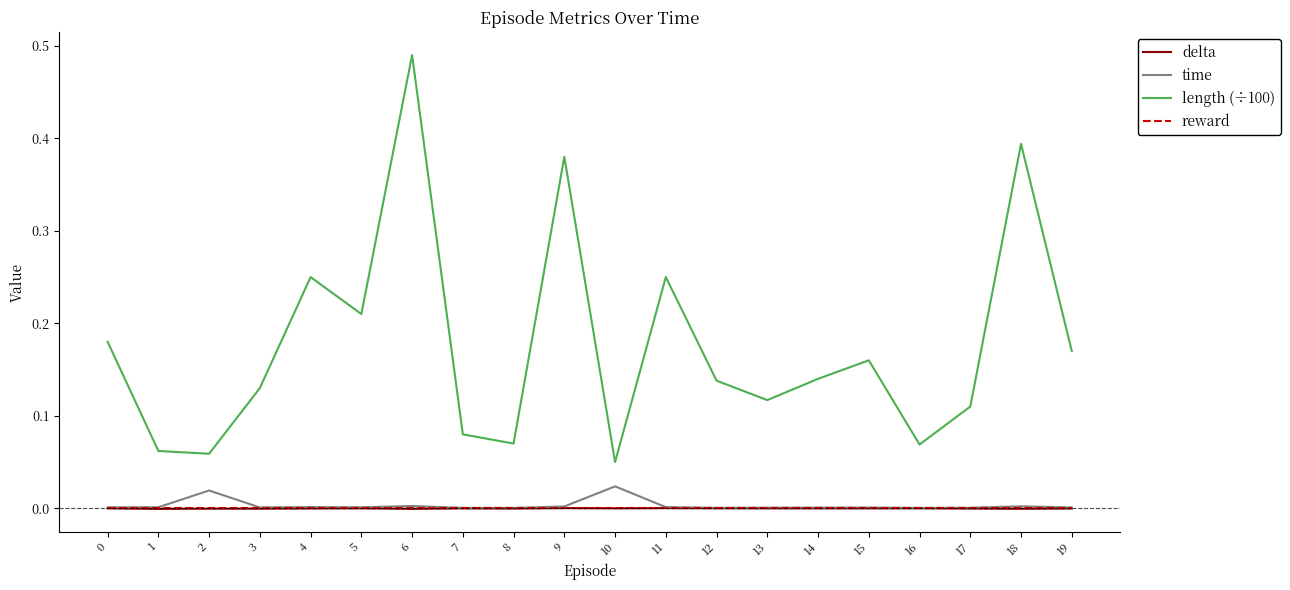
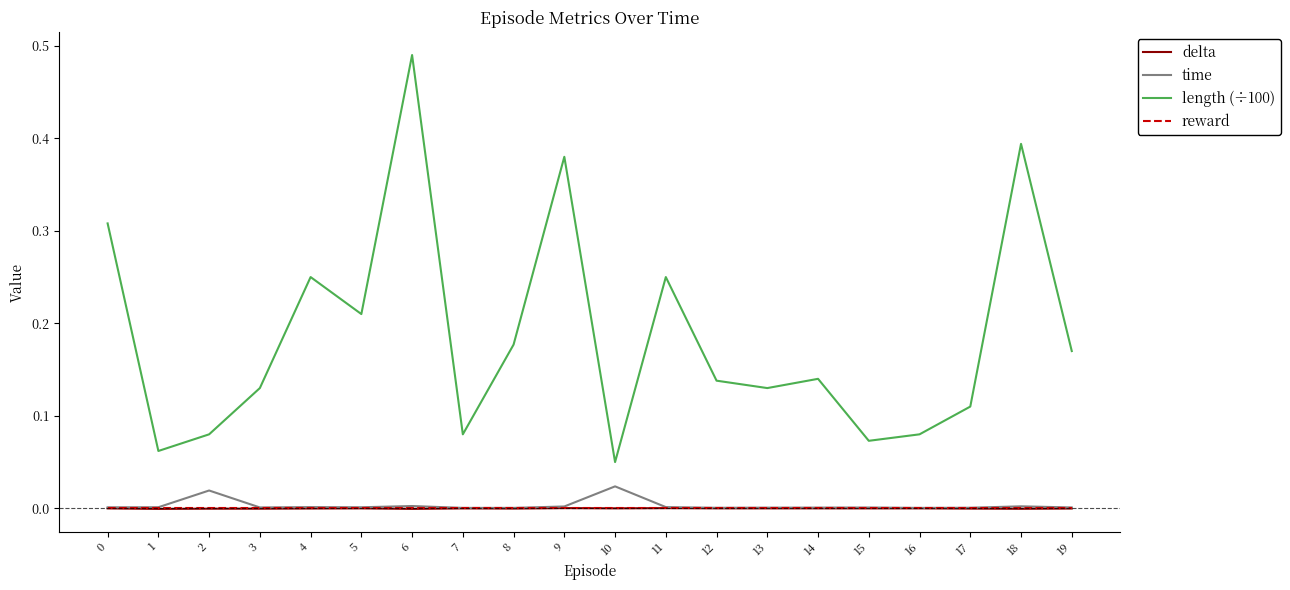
  {
    "time": {
      "2": 0.02,
      "10": 0.02
    },
    "length (÷100)": {
-     "0": 0.18,
+     "0": 0.31,
      "1": 0.06,
-     "2": 0.06,
+     "2": 0.08,
      "3": 0.13,
      "4": 0.25,
      "5": 0.21,
      "6": 0.49,
      "7": 0.08,
-     "8": 0.07,
+     "8": 0.18,
      "9": 0.38,
      "10": 0.05,
      "11": 0.25,
      "12": 0.14,
-     "13": 0.12,
+     "13": 0.13,
      "14": 0.14,
-     "15": 0.16,
-     "16": 0.07,
+     "15": 0.07,
+     "16": 0.08,
      "17": 0.11,
      "18": 0.39,
      "19": 0.17
    }
  }
